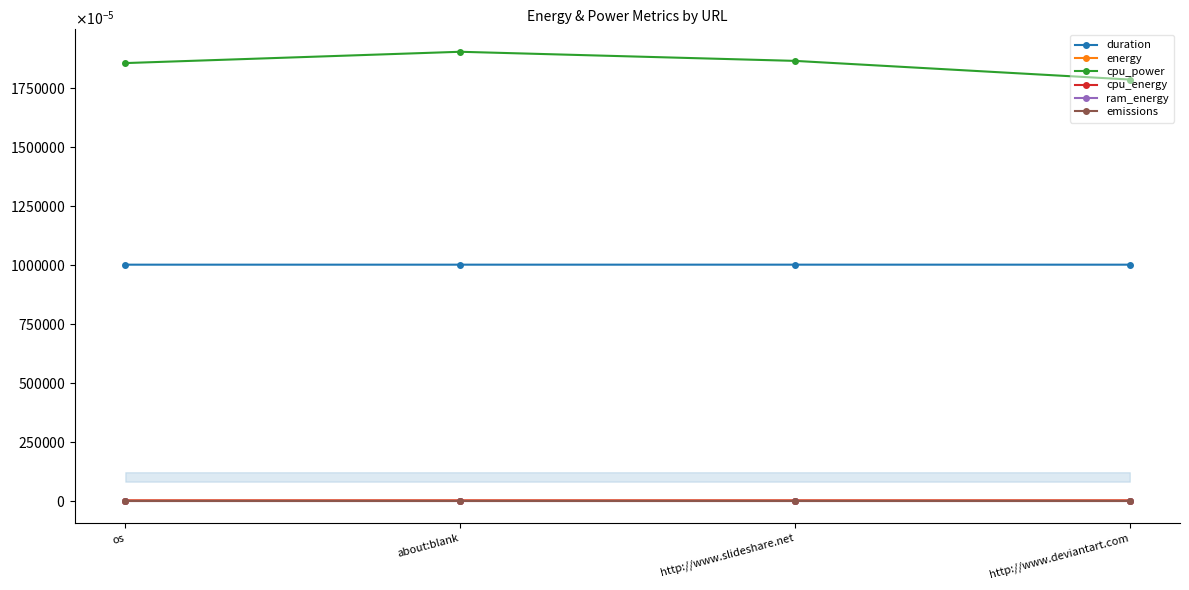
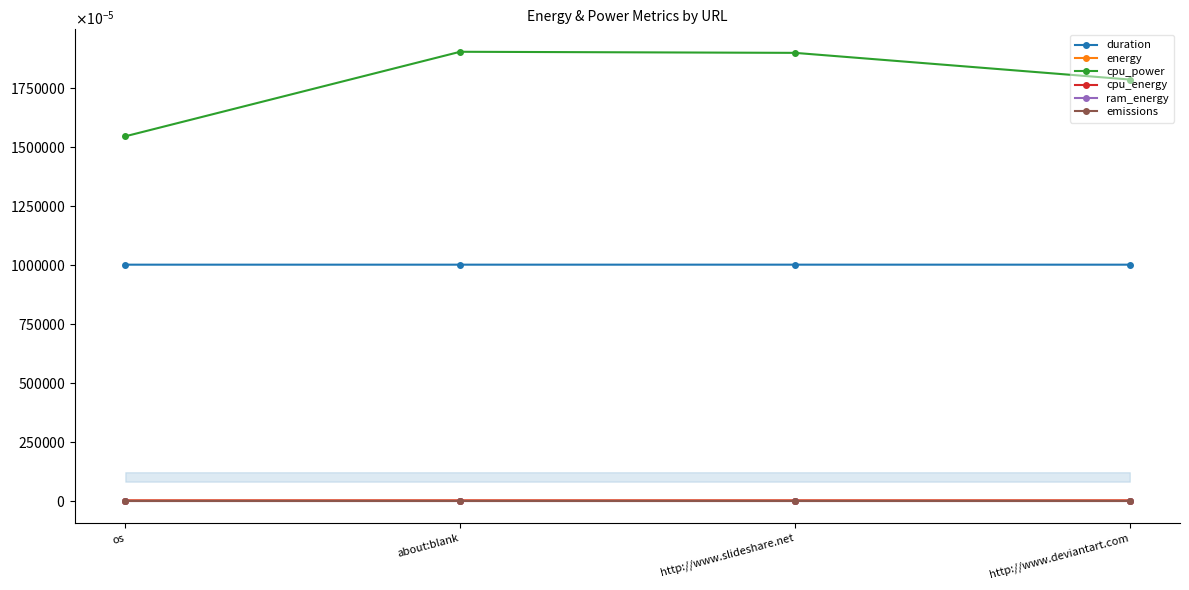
  {
    "emissions": {
      "os": 0.0,
      "about:blank": 0.0,
      "http://www.slideshare.net": 0.0,
      "http://www.deviantart.com": 0.0
    },
    "cpu_power": {
-     "os": 18.6,
+     "os": 15.4,
      "about:blank": 19.0,
-     "http://www.slideshare.net": 18.6
+     "http://www.slideshare.net": 19.0
    }
  }
